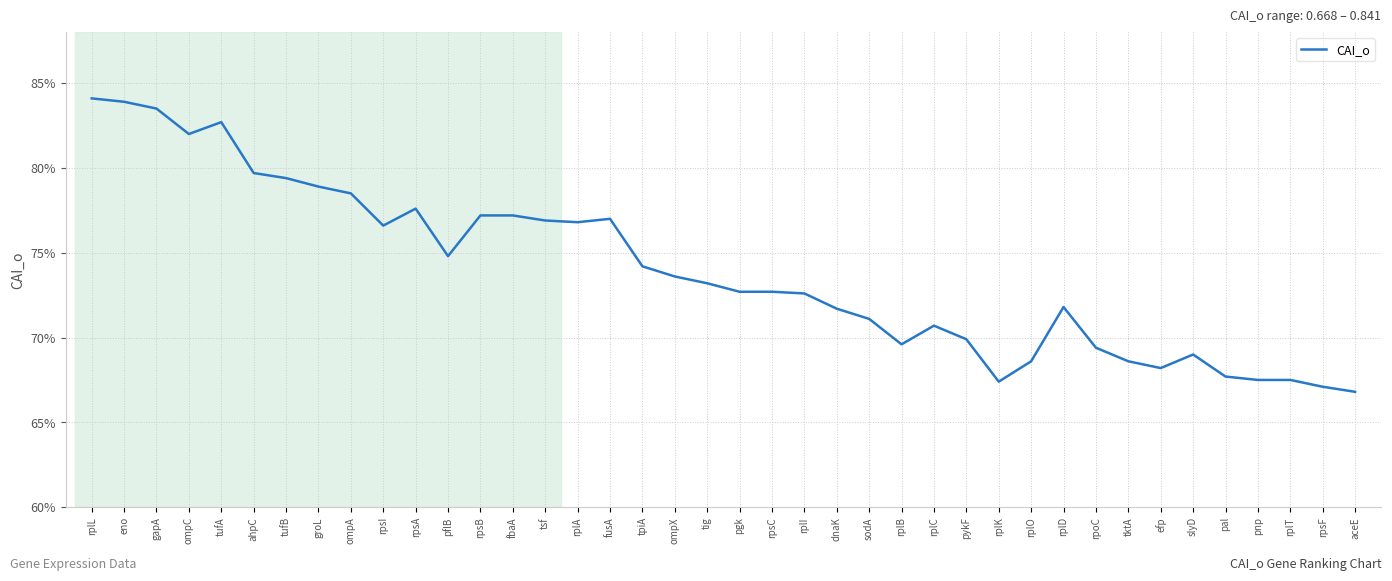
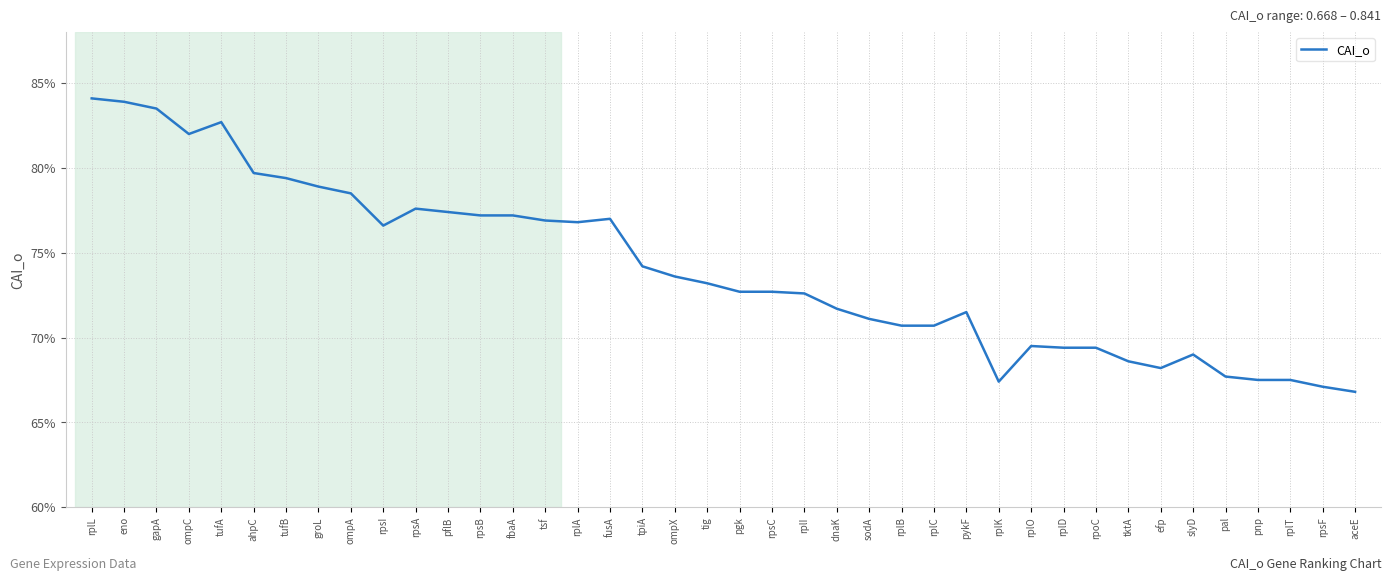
  {
    "rplL": "84.1%",
    "eno": "83.9%",
    "gapA": "83.5%",
    "ompC": "82.0%",
    "tufA": "82.7%",
    "ahpC": "79.7%",
    "tufB": "79.4%",
    "groL": "78.9%",
    "ompA": "78.5%",
    "rpsI": "76.6%",
    "rpsA": "77.6%",
-   "pflB": "74.8%",
+   "pflB": "77.4%",
    "rpsB": "77.2%",
    "fbaA": "77.2%",
    "tsf": "76.9%",
    "rplA": "76.8%",
    "fusA": "77.0%",
    "tpiA": "74.2%",
    "ompX": "73.6%",
    "tig": "73.2%",
    "pgk": "72.7%",
    "rpsC": "72.7%",
    "rplI": "72.6%",
    "dnaK": "71.7%",
    "sodA": "71.1%",
-   "rplB": "69.6%",
+   "rplB": "70.7%",
    "rplC": "70.7%",
-   "pykF": "69.9%",
+   "pykF": "71.5%",
    "rplK": "67.4%",
-   "rplO": "68.6%",
-   "rplD": "71.8%",
+   "rplO": "69.5%",
+   "rplD": "69.4%",
    "rpoC": "69.4%",
    "tktA": "68.6%",
    "efp": "68.2%",
    "slyD": "69.0%",
    "pal": "67.7%",
    "pnp": "67.5%",
    "rplT": "67.5%",
    "rpsF": "67.1%",
    "aceE": "66.8%"
  }
